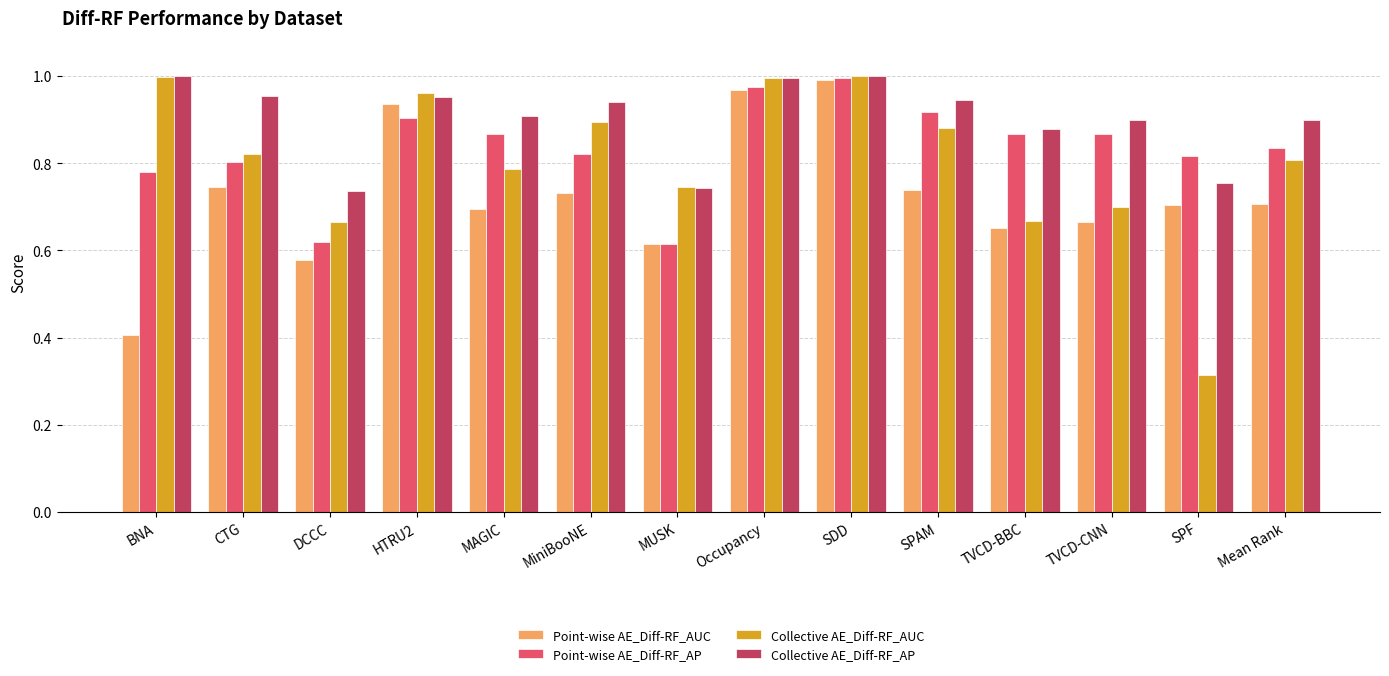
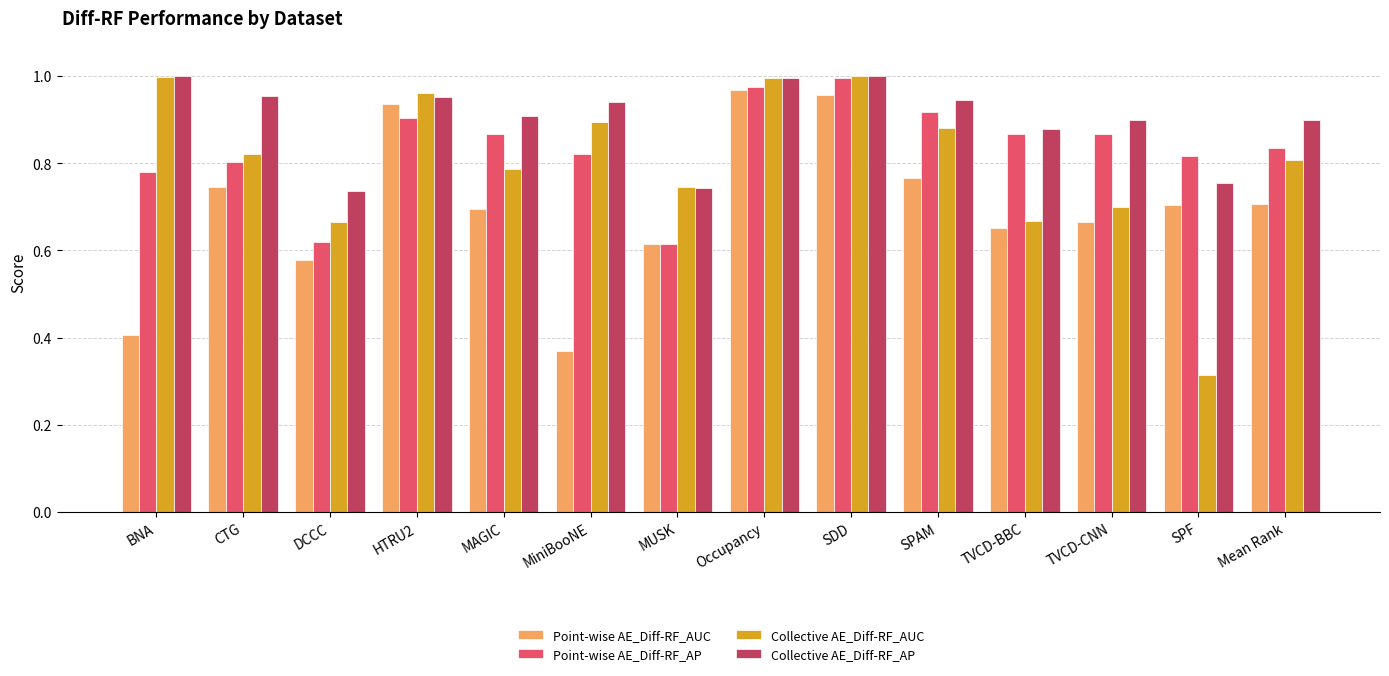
  {
    "Point-wise AE_Diff-RF_AUC": {
      "BNA": 0.41,
      "CTG": 0.75,
      "DCCC": 0.58,
      "HTRU2": 0.94,
      "MAGIC": 0.70,
-     "MiniBooNE": 0.73,
+     "MiniBooNE": 0.37,
      "MUSK": 0.61,
      "Occupancy": 0.97,
-     "SDD": 0.99,
-     "SPAM": 0.74,
+     "SDD": 0.96,
+     "SPAM": 0.77,
      "TVCD-BBC": 0.65,
      "TVCD-CNN": 0.66,
      "SPF": 0.71,
      "Mean Rank": 0.71
    },
    "Collective AE_Diff-RF_AUC": {
      "BNA": 1.00,
      "CTG": 0.82,
      "DCCC": 0.67,
      "HTRU2": 0.96,
      "MAGIC": 0.79,
      "MiniBooNE": 0.90,
      "MUSK": 0.75,
      "Occupancy": 1.00,
      "SDD": 1.00,
      "SPAM": 0.88,
      "TVCD-BBC": 0.67,
      "TVCD-CNN": 0.70,
      "SPF": 0.32,
      "Mean Rank": 0.81
    }
  }
